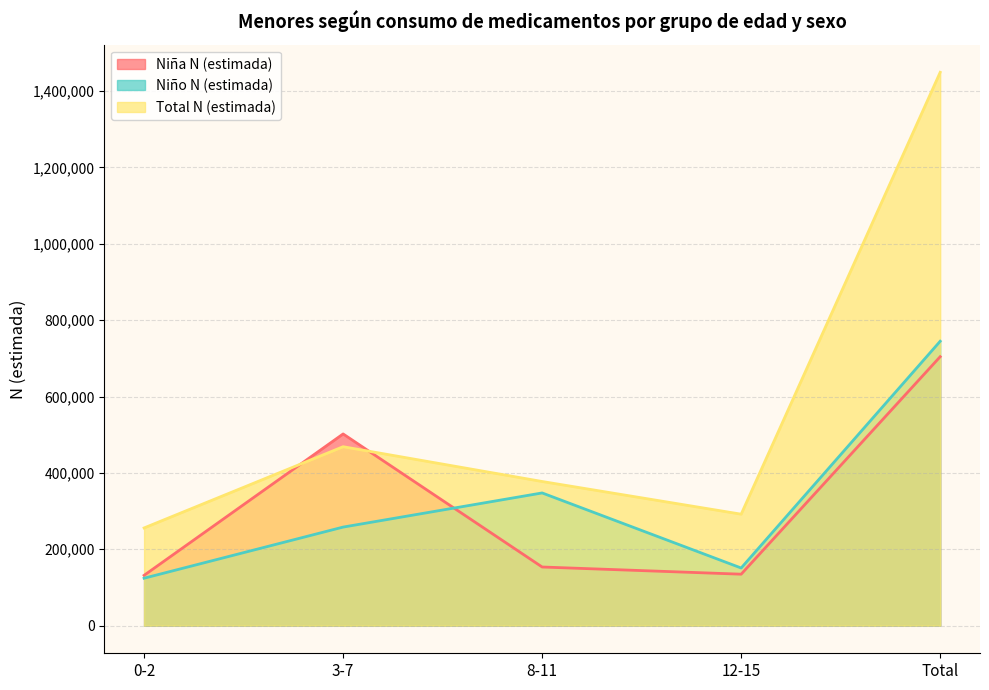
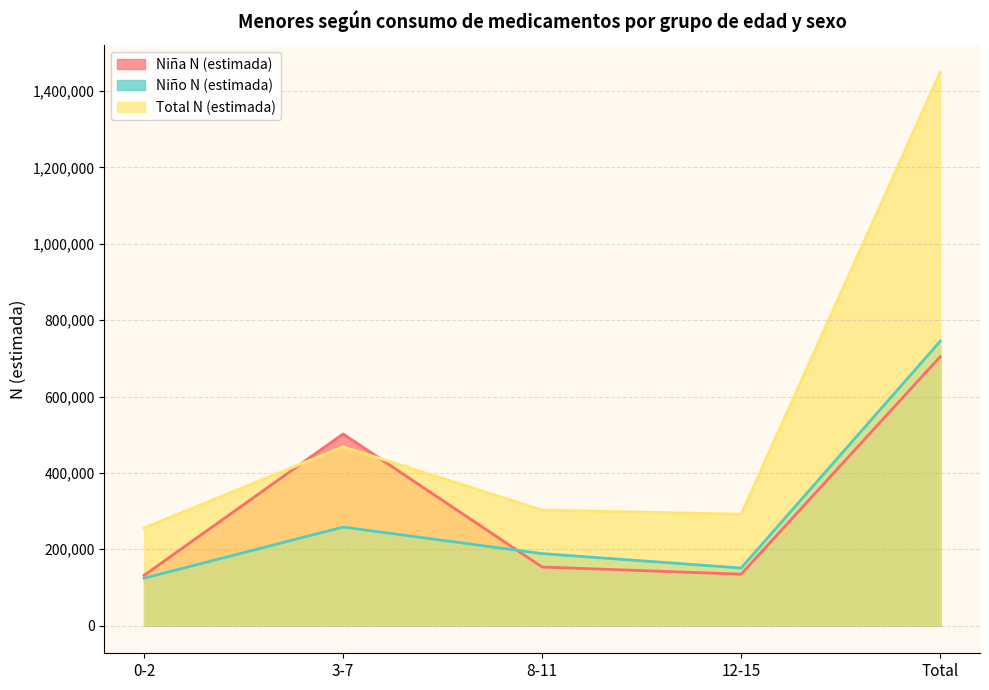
  {
    "Niña N (estimada)": {
      "0-2": "130,000",
      "3-7": "500,000",
      "8-11": "150,000",
      "12-15": "130,000",
      "Total": "700,000"
    },
    "Niño N (estimada)": {
      "0-2": "120,000",
      "3-7": "260,000",
-     "8-11": "350,000",
+     "8-11": "190,000",
      "12-15": "150,000",
      "Total": "740,000"
    },
    "Total N (estimada)": {
      "0-2": "260,000",
      "3-7": "470,000",
-     "8-11": "380,000",
+     "8-11": "300,000",
      "12-15": "290,000",
      "Total": "1,450,000"
    }
  }
